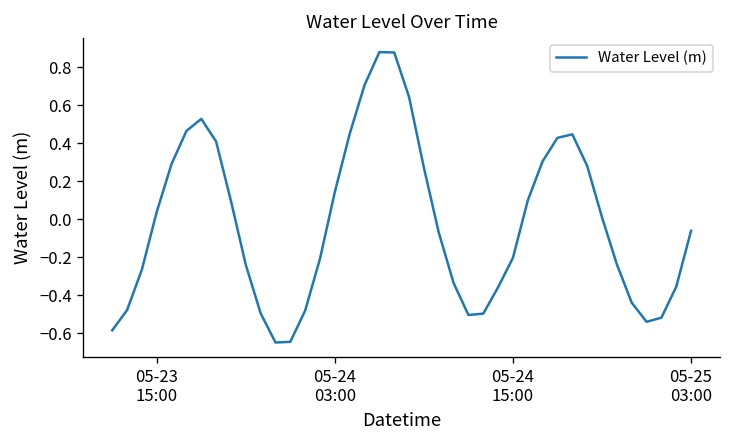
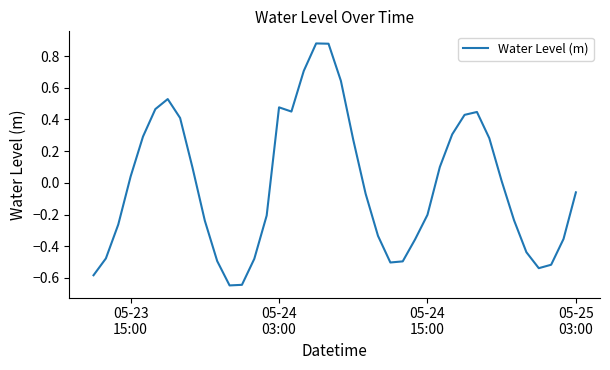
  {
    "05-23 15:00": 0.04,
-   "05-24 03:00": 0.14,
+   "05-24 03:00": 0.48,
    "05-24 15:00": -0.20,
    "05-25 03:00": -0.06
  }
